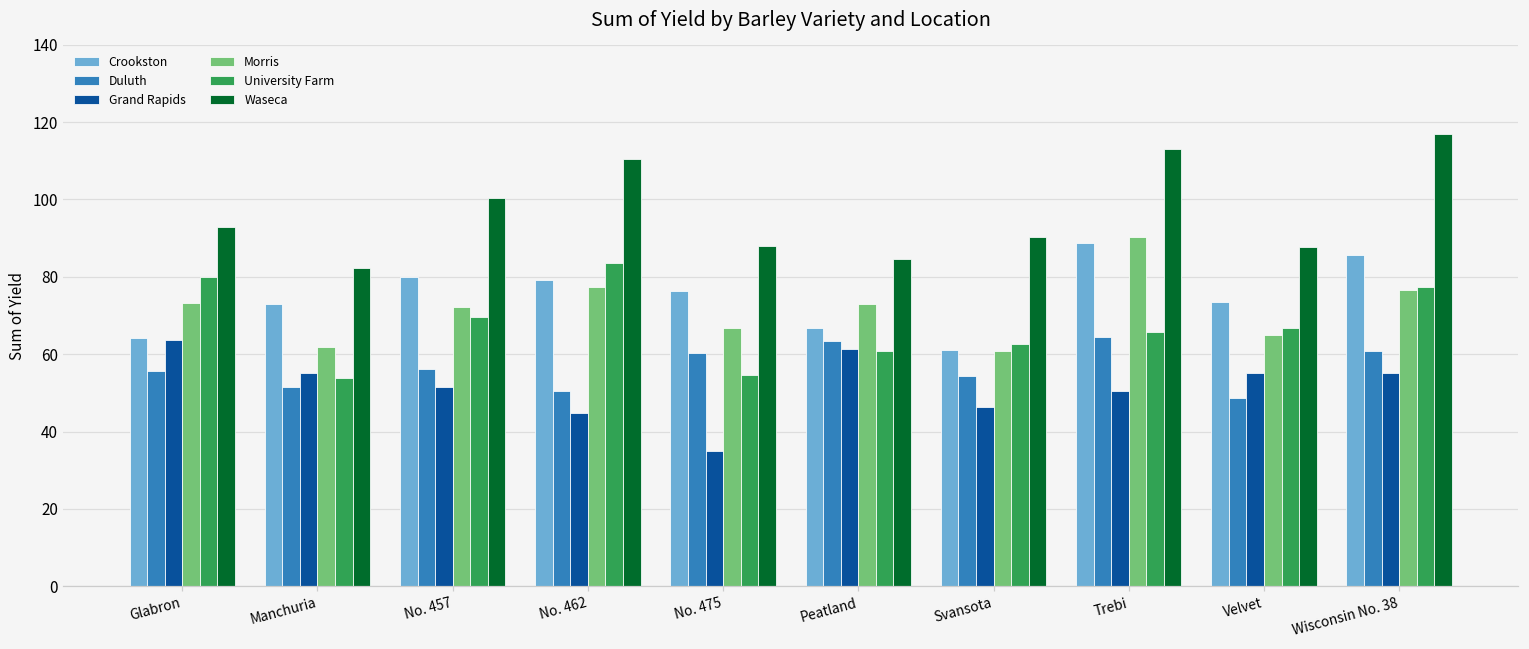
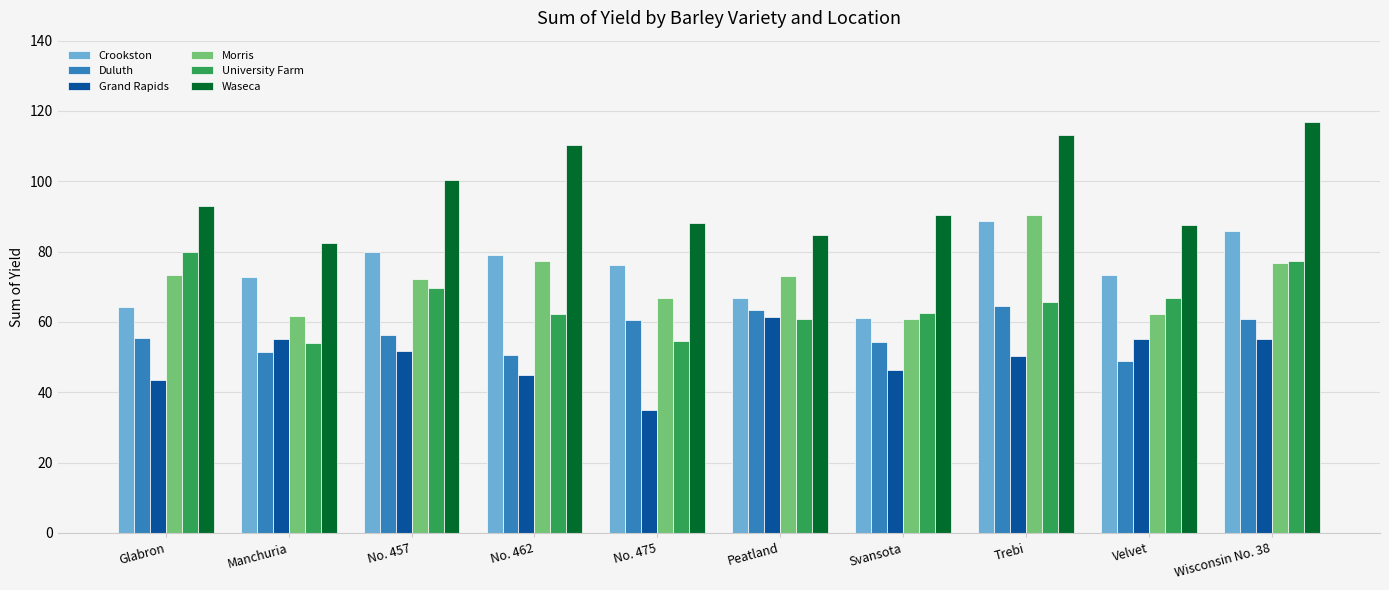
  {
    "Crookston": {
      "Glabron": 64,
      "Manchuria": 73,
      "No. 457": 80,
      "No. 462": 79,
      "No. 475": 76,
      "Peatland": 67,
      "Svansota": 61,
      "Trebi": 89,
      "Velvet": 73,
      "Wisconsin No. 38": 86
    },
    "Duluth": {
      "Glabron": 56,
      "Manchuria": 52,
      "No. 457": 56,
      "No. 462": 51,
      "No. 475": 60,
      "Peatland": 63,
      "Svansota": 54,
      "Trebi": 65,
      "Velvet": 49,
      "Wisconsin No. 38": 61
    },
    "Grand Rapids": {
-     "Glabron": 64,
+     "Glabron": 44,
      "Manchuria": 55,
      "No. 457": 52,
      "No. 462": 45,
      "No. 475": 35,
      "Peatland": 61,
      "Svansota": 46,
      "Trebi": 50,
      "Velvet": 55,
      "Wisconsin No. 38": 55
    },
    "Morris": {
      "Glabron": 73,
      "Manchuria": 62,
      "No. 457": 72,
      "No. 462": 77,
      "No. 475": 67,
      "Peatland": 73,
      "Svansota": 61,
      "Trebi": 90,
-     "Velvet": 65,
+     "Velvet": 62,
      "Wisconsin No. 38": 77
    },
    "University Farm": {
      "Glabron": 80,
      "Manchuria": 54,
      "No. 457": 70,
-     "No. 462": 83,
+     "No. 462": 62,
      "No. 475": 55,
      "Peatland": 61,
      "Svansota": 63,
      "Trebi": 66,
      "Velvet": 67,
      "Wisconsin No. 38": 77
    },
    "Waseca": {
      "Glabron": 93,
      "Manchuria": 82,
      "No. 457": 100,
      "No. 462": 110,
      "No. 475": 88,
      "Peatland": 85,
      "Svansota": 90,
      "Trebi": 113,
      "Velvet": 88,
      "Wisconsin No. 38": 117
    }
  }
